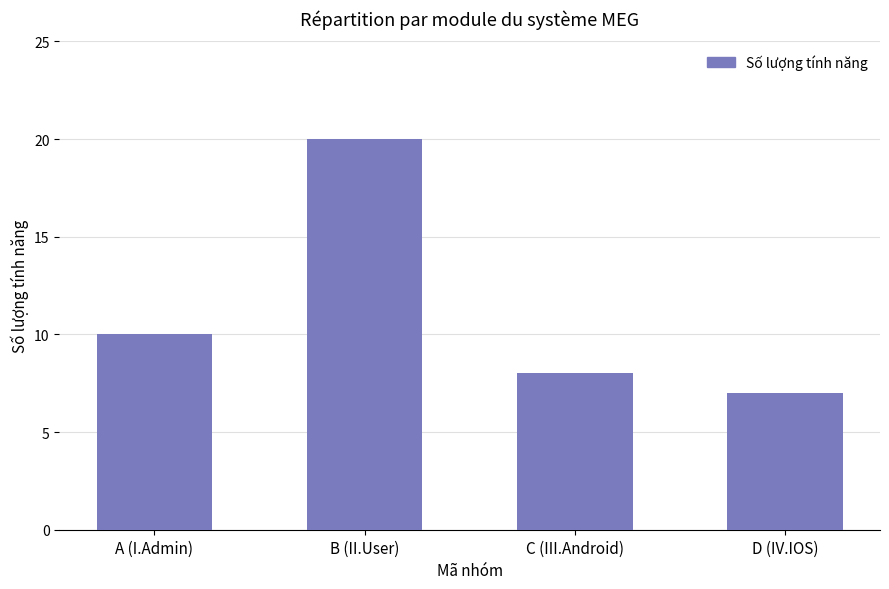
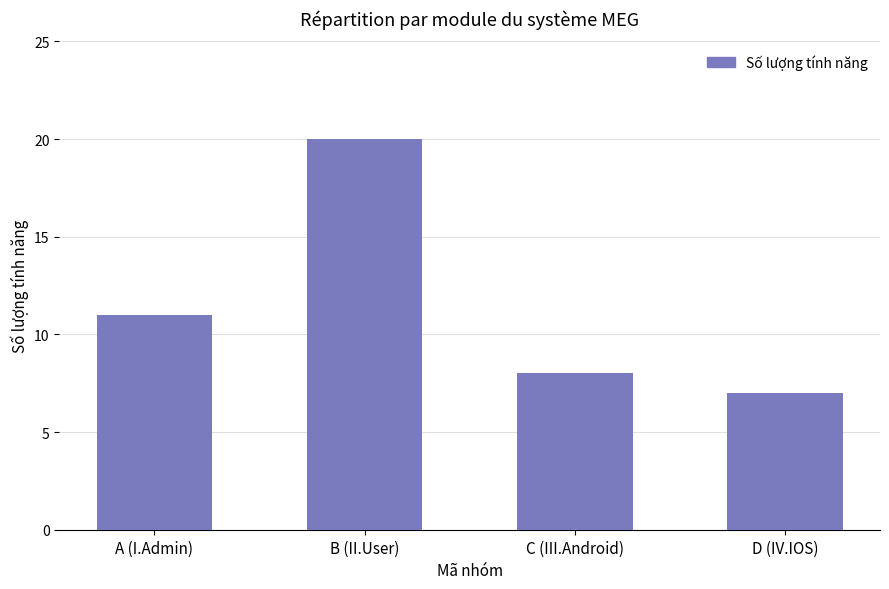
  {
-   "A (I.Admin)": 10,
+   "A (I.Admin)": 11,
    "B (II.User)": 20,
    "C (III.Android)": 8,
    "D (IV.IOS)": 7
  }
